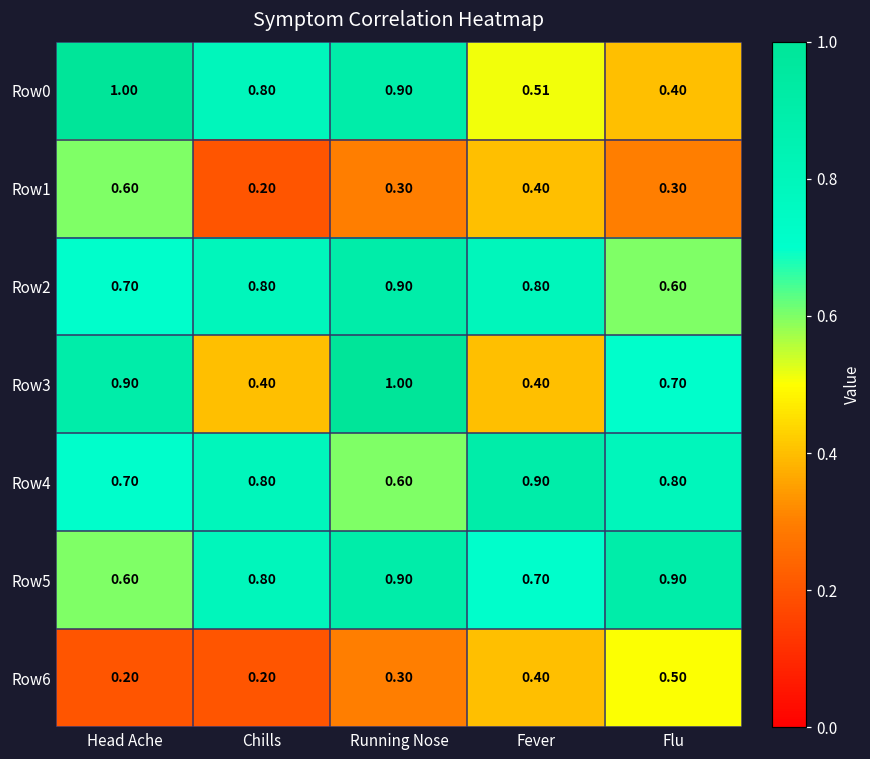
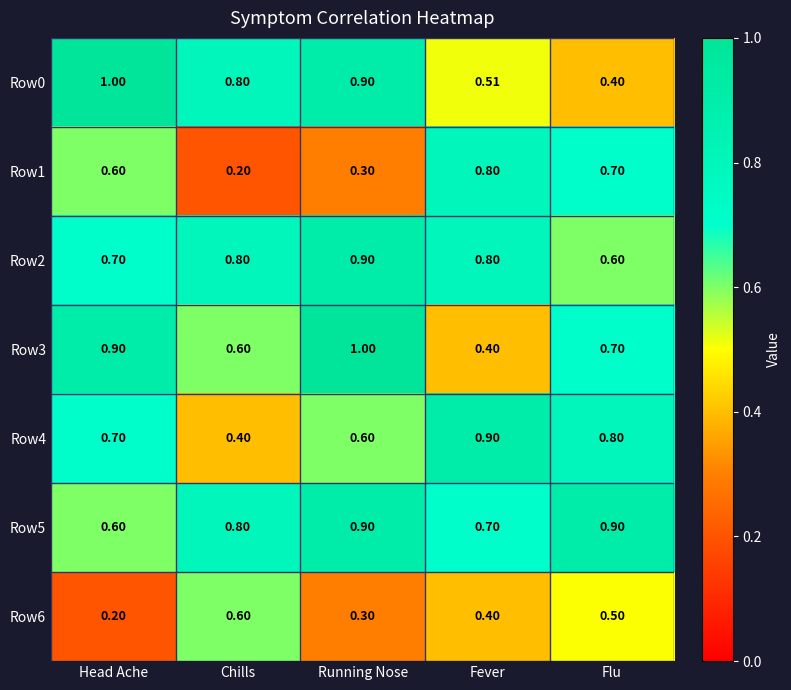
  {
    "Row0": {
      "Head Ache": 1.00,
      "Chills": 0.80,
      "Running Nose": 0.90,
      "Fever": 0.51,
      "Flu": 0.40
    },
    "Row1": {
      "Head Ache": 0.60,
      "Chills": 0.20,
      "Running Nose": 0.30,
-     "Fever": 0.40,
-     "Flu": 0.30
+     "Fever": 0.80,
+     "Flu": 0.70
    },
    "Row2": {
      "Head Ache": 0.70,
      "Chills": 0.80,
      "Running Nose": 0.90,
      "Fever": 0.80,
      "Flu": 0.60
    },
    "Row3": {
      "Head Ache": 0.90,
-     "Chills": 0.40,
+     "Chills": 0.60,
      "Running Nose": 1.00,
      "Fever": 0.40,
      "Flu": 0.70
    },
    "Row4": {
      "Head Ache": 0.70,
-     "Chills": 0.80,
+     "Chills": 0.40,
      "Running Nose": 0.60,
      "Fever": 0.90,
      "Flu": 0.80
    },
    "Row5": {
      "Head Ache": 0.60,
      "Chills": 0.80,
      "Running Nose": 0.90,
      "Fever": 0.70,
      "Flu": 0.90
    },
    "Row6": {
      "Head Ache": 0.20,
-     "Chills": 0.20,
+     "Chills": 0.60,
      "Running Nose": 0.30,
      "Fever": 0.40,
      "Flu": 0.50
    }
  }
